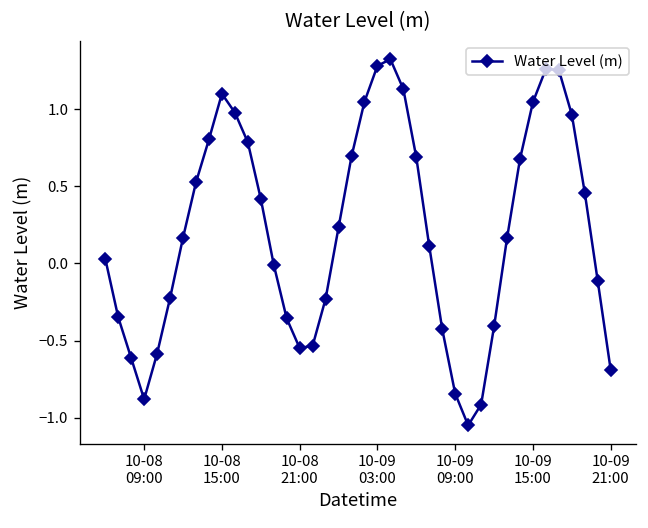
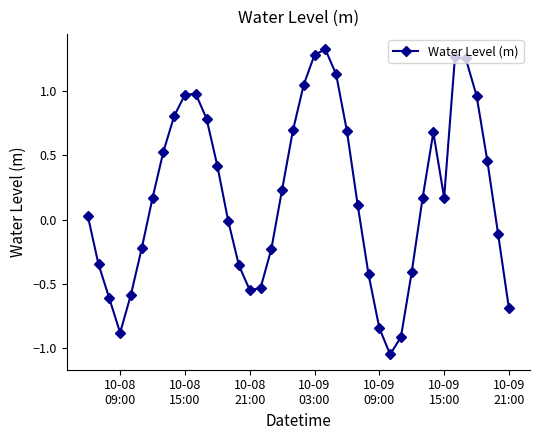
  {
    "10-08 09:00": -0.88,
-   "10-08 15:00": 1.10,
+   "10-08 15:00": 0.97,
    "10-08 21:00": -0.55,
    "10-09 03:00": 1.28,
    "10-09 09:00": -0.84,
-   "10-09 15:00": 1.05,
+   "10-09 15:00": 0.17,
    "10-09 21:00": -0.69
  }
